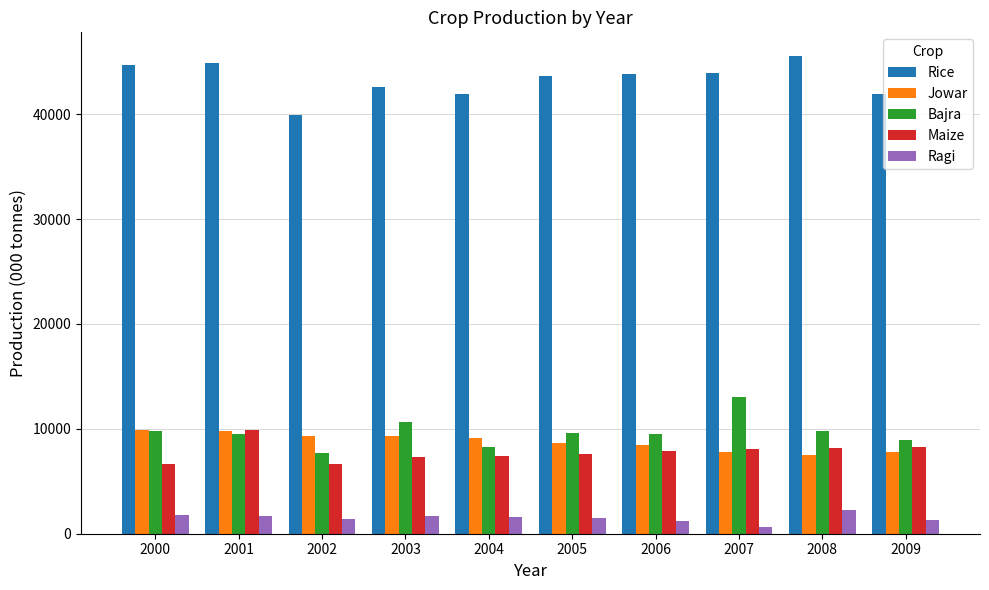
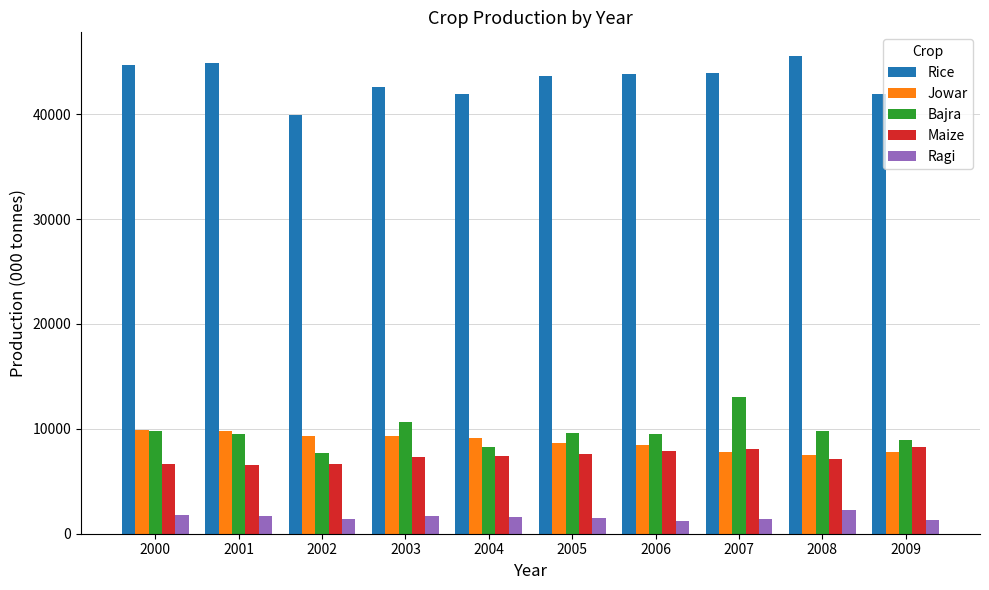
  {
    "Rice": {
      "2000": 44700,
      "2001": 44900,
      "2002": 39900,
      "2003": 42600,
      "2004": 41900,
      "2005": 43700,
      "2006": 43800,
      "2007": 43900,
      "2008": 45500,
      "2009": 41900
    },
    "Jowar": {
      "2000": 9900,
      "2001": 9800,
      "2002": 9300,
      "2003": 9300,
      "2004": 9100,
      "2005": 8700,
      "2006": 8500,
      "2007": 7800,
      "2008": 7500,
      "2009": 7800
    },
    "Bajra": {
      "2000": 9800,
      "2001": 9500,
      "2002": 7700,
      "2003": 10600,
      "2004": 8200,
      "2005": 9600,
      "2006": 9500,
      "2007": 13000,
      "2008": 9800,
      "2009": 8900
    },
    "Maize": {
      "2000": 6600,
-     "2001": 9900,
+     "2001": 6600,
      "2002": 6600,
      "2003": 7300,
      "2004": 7400,
      "2005": 7600,
      "2006": 7900,
      "2007": 8100,
-     "2008": 8200,
+     "2008": 7100,
      "2009": 8300
    },
    "Ragi": {
      "2000": 1800,
      "2001": 1600,
      "2002": 1400,
      "2003": 1700,
      "2004": 1600,
      "2005": 1500,
      "2006": 1200,
-     "2007": 600,
+     "2007": 1400,
      "2008": 2200,
      "2009": 1300
    }
  }
